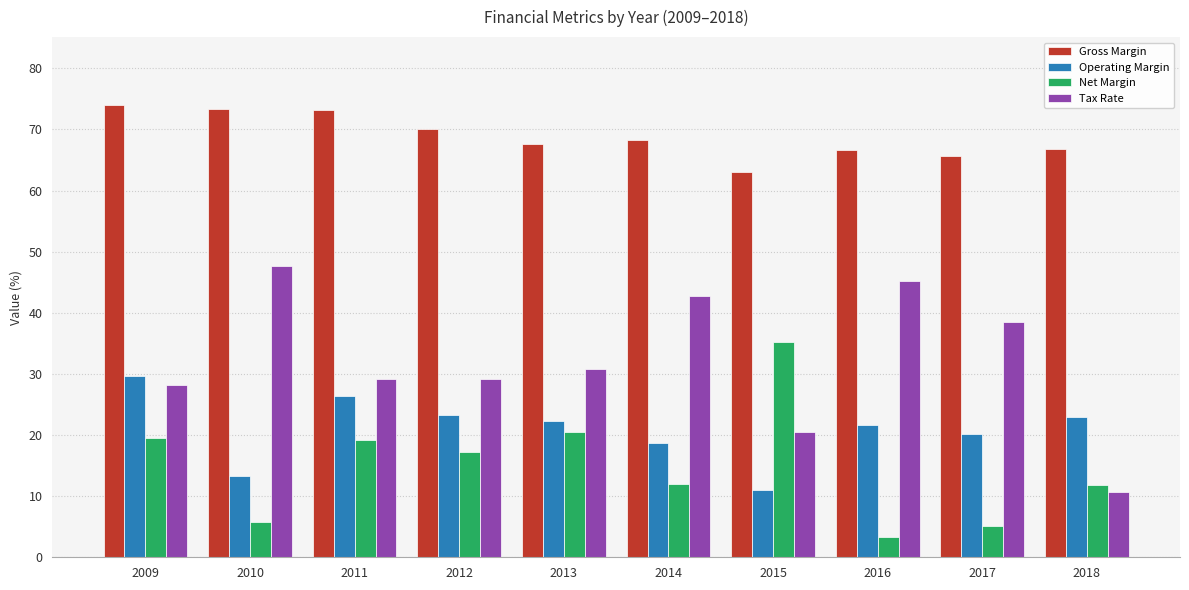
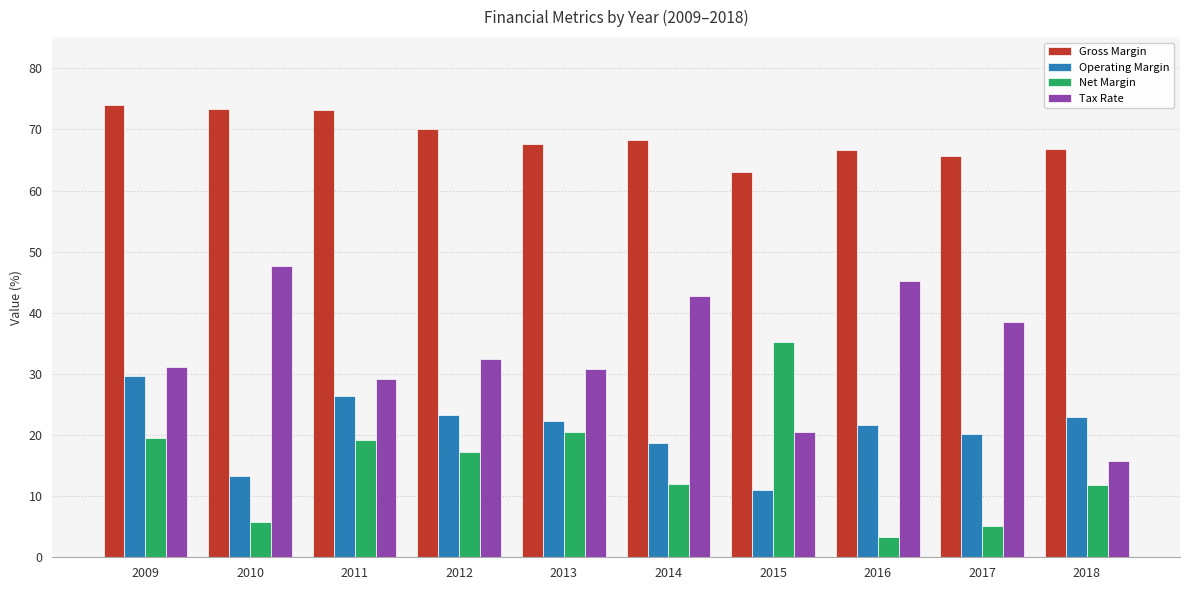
  {
    "Gross Margin": {
      "2009": 74,
      "2010": 73,
      "2011": 73,
      "2012": 70,
      "2013": 68,
      "2014": 68,
      "2015": 63,
      "2016": 67,
      "2017": 66,
      "2018": 67
    },
    "Operating Margin": {
      "2009": 30,
      "2010": 13,
      "2011": 26,
      "2012": 23,
      "2013": 22,
      "2014": 19,
      "2015": 11,
      "2016": 22,
      "2017": 20,
      "2018": 23
    },
    "Net Margin": {
      "2009": 20,
      "2010": 6,
      "2011": 19,
      "2012": 17,
      "2013": 21,
      "2014": 12,
      "2015": 35,
      "2016": 3,
      "2017": 5,
      "2018": 12
    },
    "Tax Rate": {
-     "2009": 28,
+     "2009": 31,
      "2010": 48,
      "2011": 29,
-     "2012": 29,
+     "2012": 32,
      "2013": 31,
      "2014": 43,
      "2015": 20,
      "2016": 45,
      "2017": 38,
-     "2018": 11
+     "2018": 16
    }
  }
